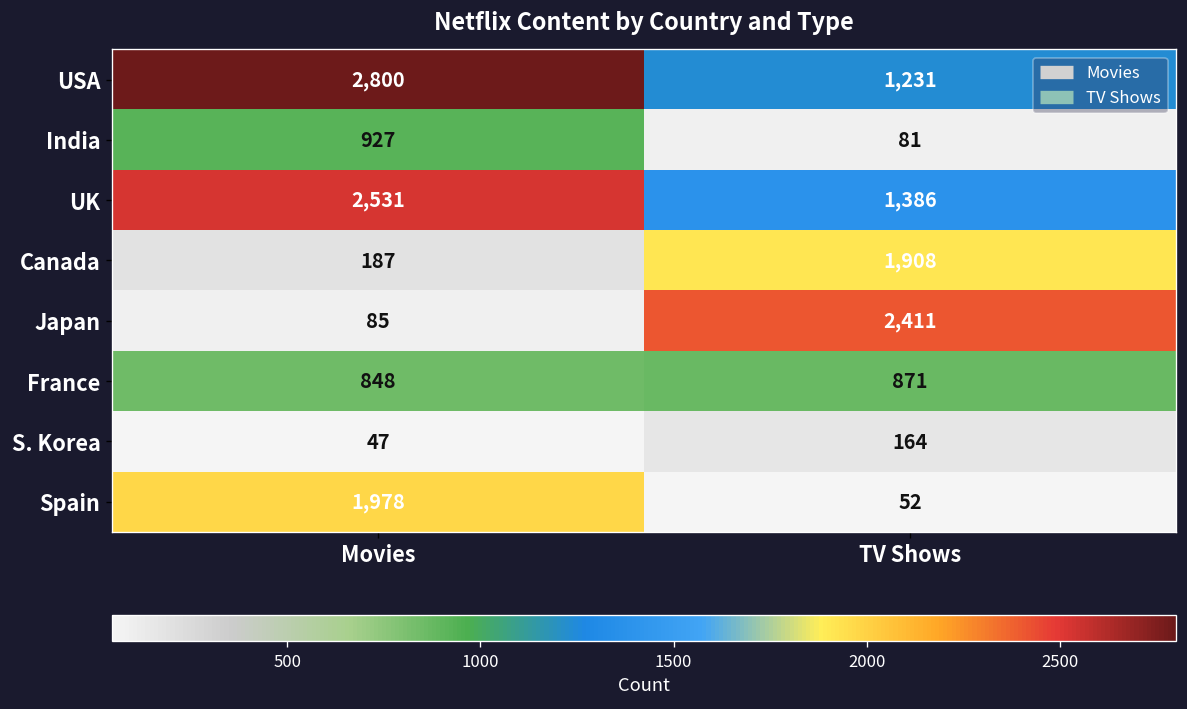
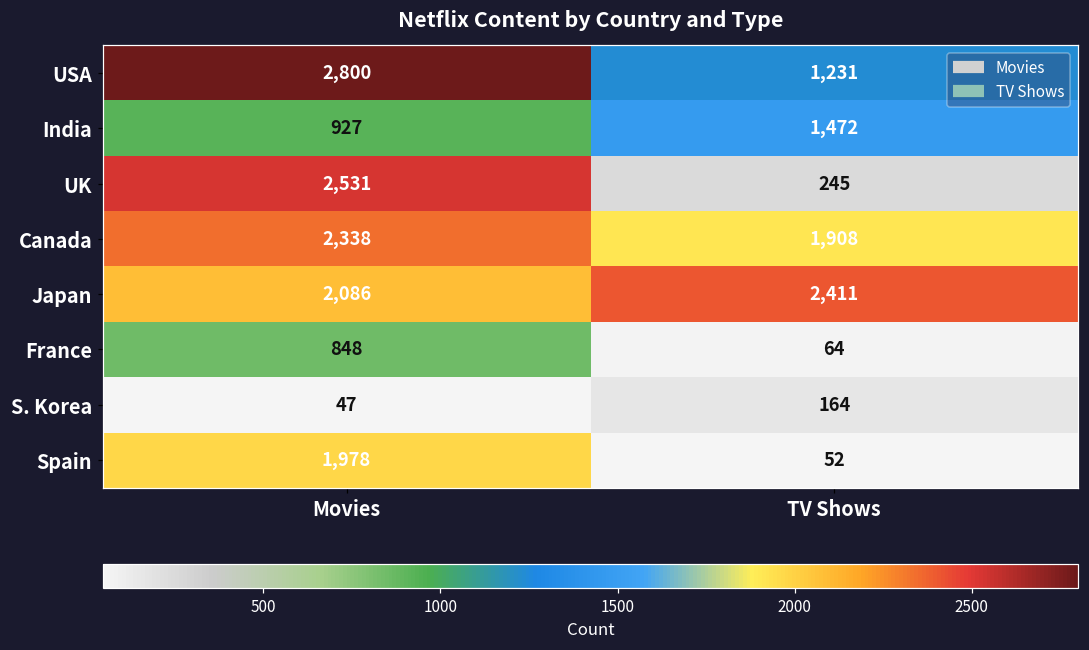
  {
    "USA": {
      "Movies": "2,800",
      "TV Shows": "1,231"
    },
    "India": {
      "Movies": "927",
-     "TV Shows": "81"
+     "TV Shows": "1,472"
    },
    "UK": {
      "Movies": "2,531",
-     "TV Shows": "1,386"
+     "TV Shows": "245"
    },
    "Canada": {
-     "Movies": "187",
+     "Movies": "2,338",
      "TV Shows": "1,908"
    },
    "Japan": {
-     "Movies": "85",
+     "Movies": "2,086",
      "TV Shows": "2,411"
    },
    "France": {
      "Movies": "848",
-     "TV Shows": "871"
+     "TV Shows": "64"
    },
    "S. Korea": {
      "Movies": "47",
      "TV Shows": "164"
    },
    "Spain": {
      "Movies": "1,978",
      "TV Shows": "52"
    }
  }
